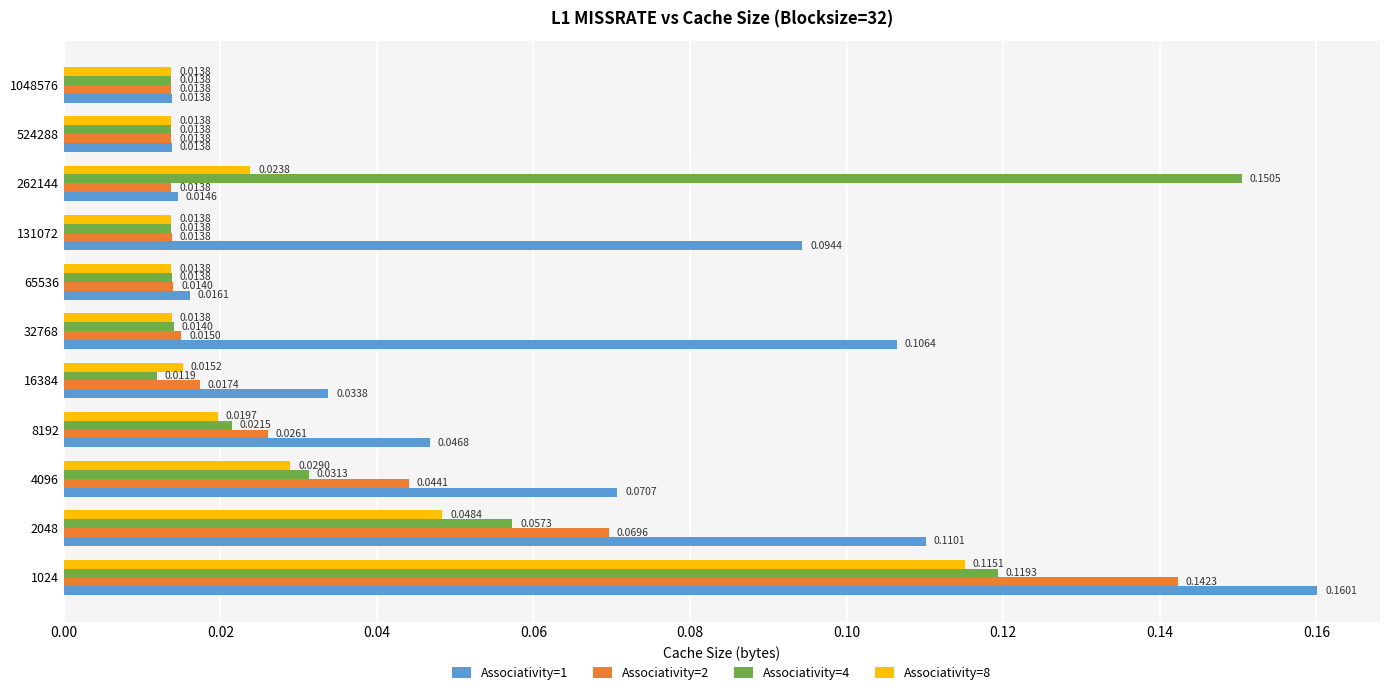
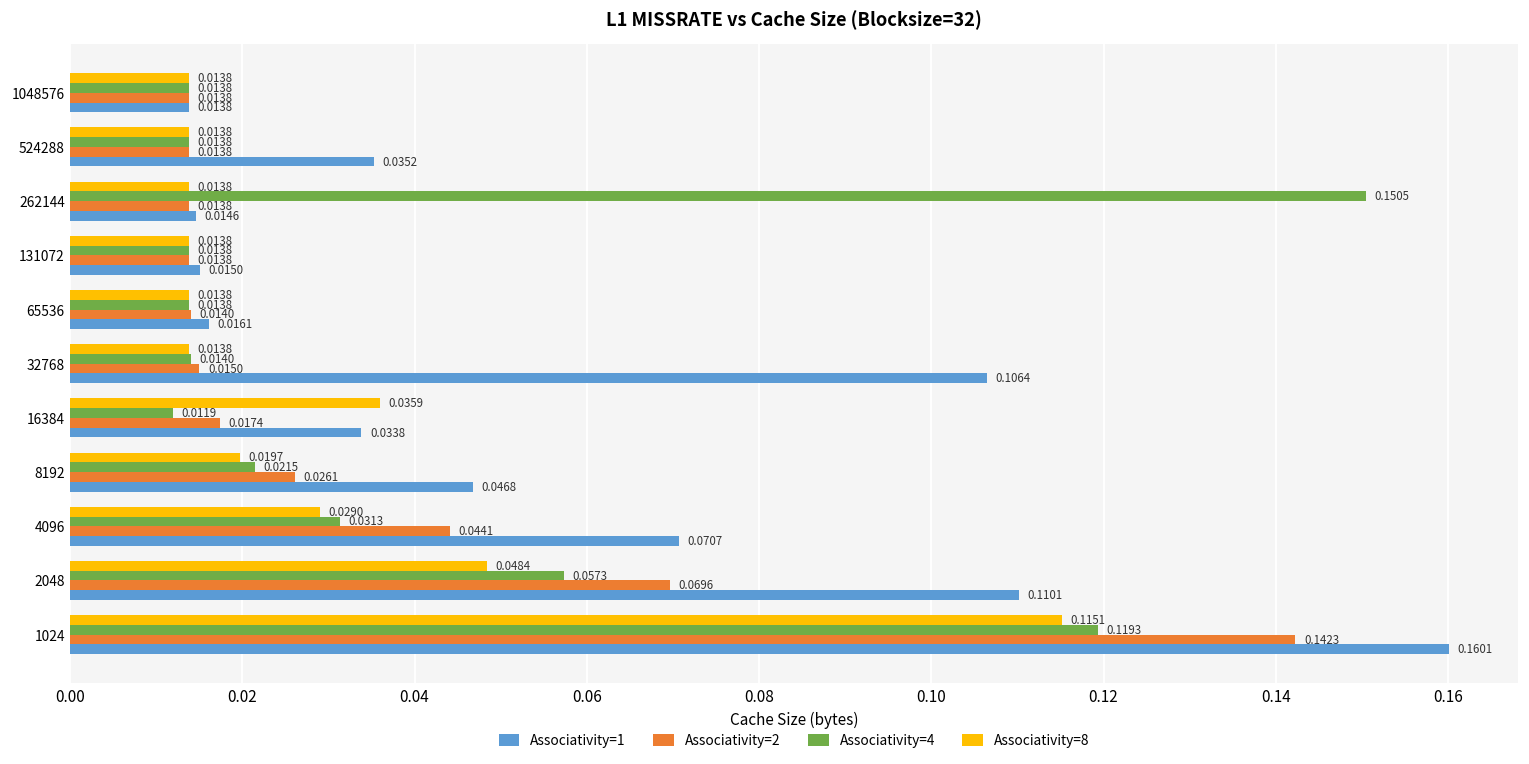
  {
    "Associativity=1": {
      "1048576": 0.0138,
-     "524288": 0.0138,
+     "524288": 0.0352,
      "262144": 0.0146,
-     "131072": 0.0944,
+     "131072": 0.0150,
      "65536": 0.0161,
      "32768": 0.1064,
      "16384": 0.0338,
      "8192": 0.0468,
      "4096": 0.0707,
      "2048": 0.1101,
      "1024": 0.1601
    },
    "Associativity=2": {
      "1048576": 0.0138,
      "524288": 0.0138,
      "262144": 0.0138,
      "131072": 0.0138,
      "65536": 0.0140,
      "32768": 0.0150,
      "16384": 0.0174,
      "8192": 0.0261,
      "4096": 0.0441,
      "2048": 0.0696,
      "1024": 0.1423
    },
    "Associativity=4": {
      "1048576": 0.0138,
      "524288": 0.0138,
      "262144": 0.1505,
      "131072": 0.0138,
      "65536": 0.0138,
      "32768": 0.0140,
      "16384": 0.0119,
      "8192": 0.0215,
      "4096": 0.0313,
      "2048": 0.0573,
      "1024": 0.1193
    },
    "Associativity=8": {
      "1048576": 0.0138,
      "524288": 0.0138,
-     "262144": 0.0238,
+     "262144": 0.0138,
      "131072": 0.0138,
      "65536": 0.0138,
      "32768": 0.0138,
-     "16384": 0.0152,
+     "16384": 0.0359,
      "8192": 0.0197,
      "4096": 0.0290,
      "2048": 0.0484,
      "1024": 0.1151
    }
  }
